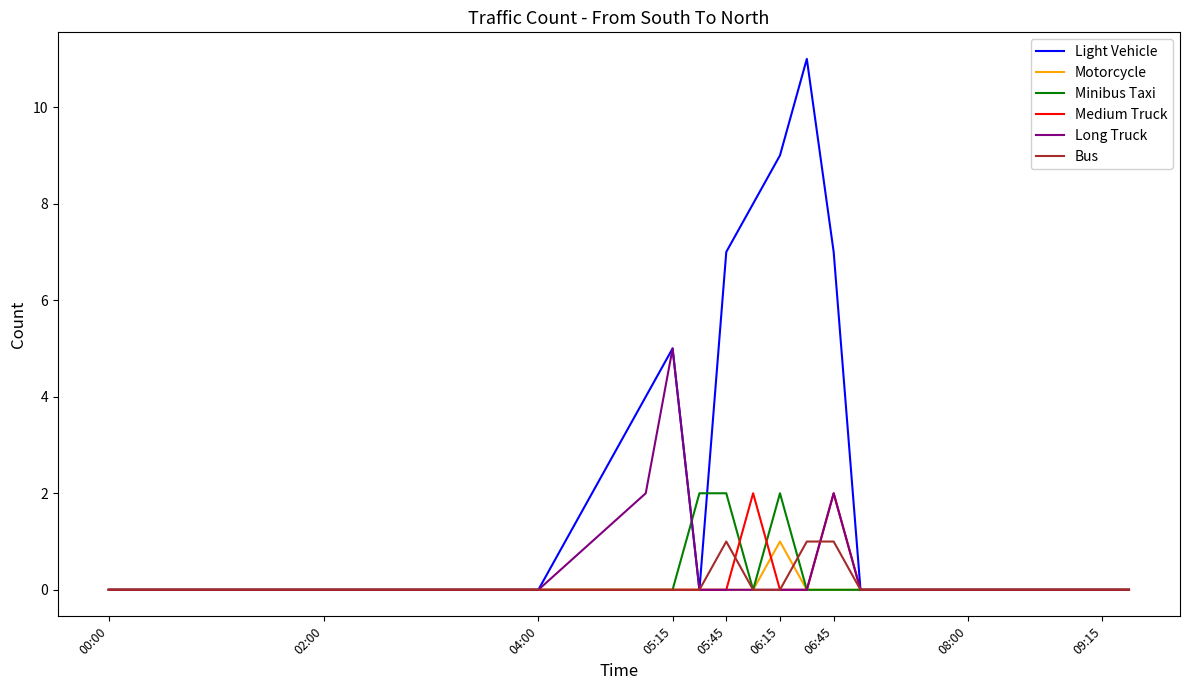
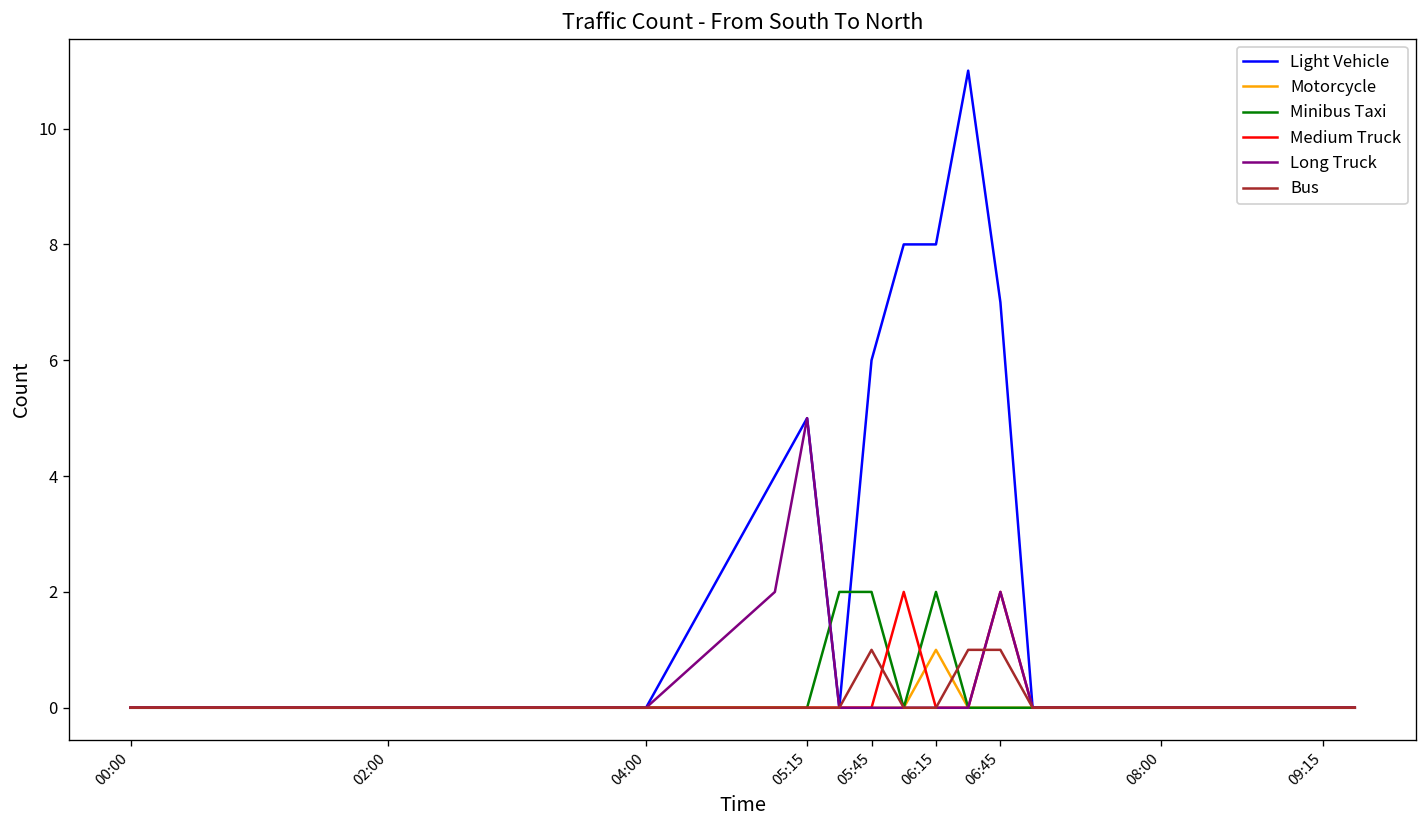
  {
    "Light Vehicle": {
-     "05:45": 7,
-     "06:15": 9,
+     "05:45": 6,
+     "06:15": 8,
      "06:45": 7
    },
    "Motorcycle": {
      "06:15": 1
    },
    "Minibus Taxi": {
      "05:45": 2,
      "06:15": 2
    },
    "Bus": {
      "05:45": 1,
      "06:45": 1
    }
  }
